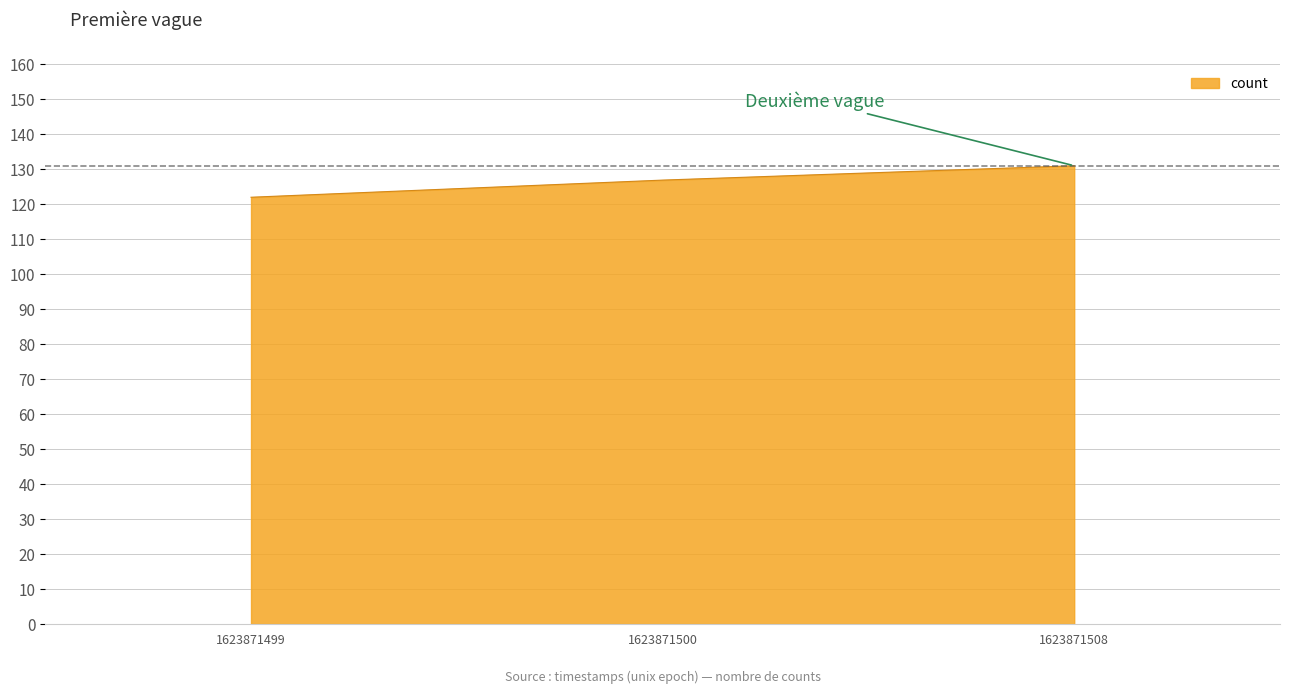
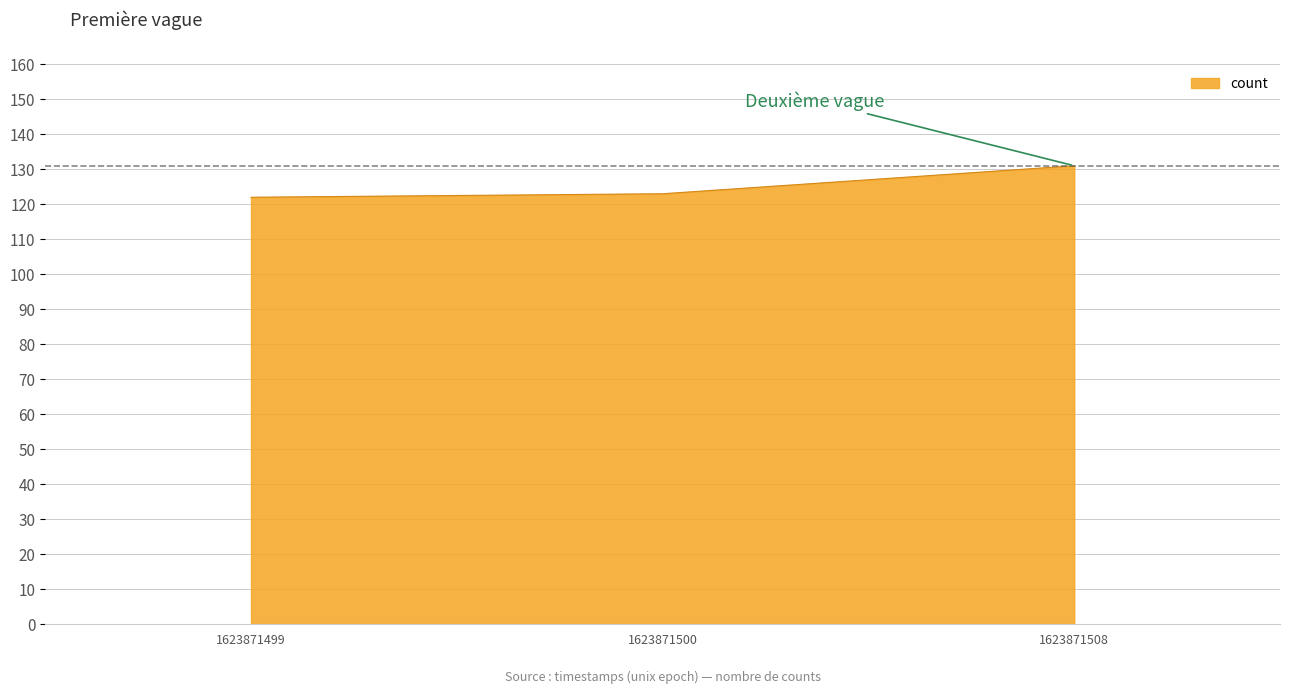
  {
    "1623871499": 122,
-   "1623871500": 127,
+   "1623871500": 123,
    "1623871508": 131
  }
